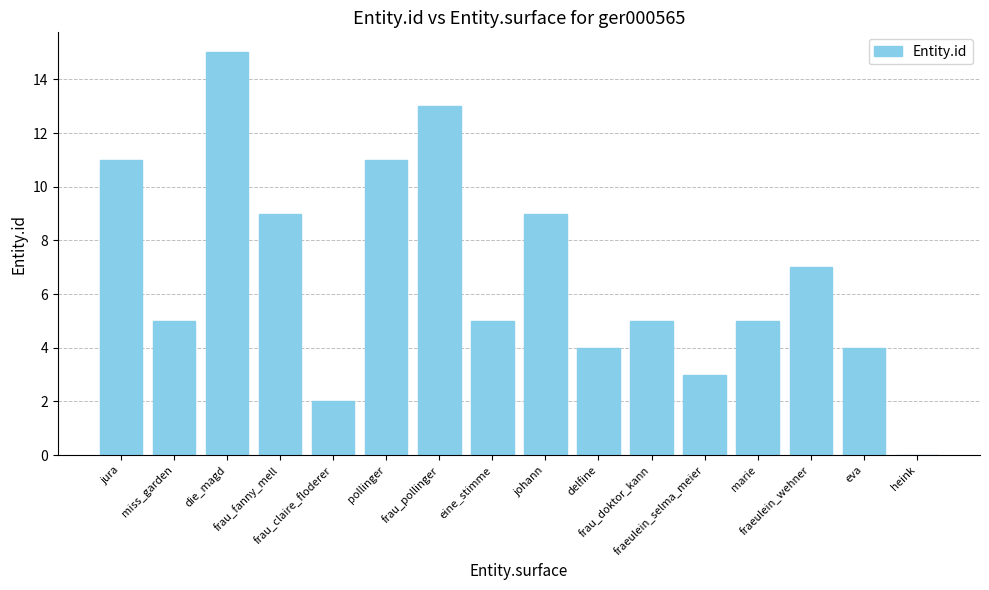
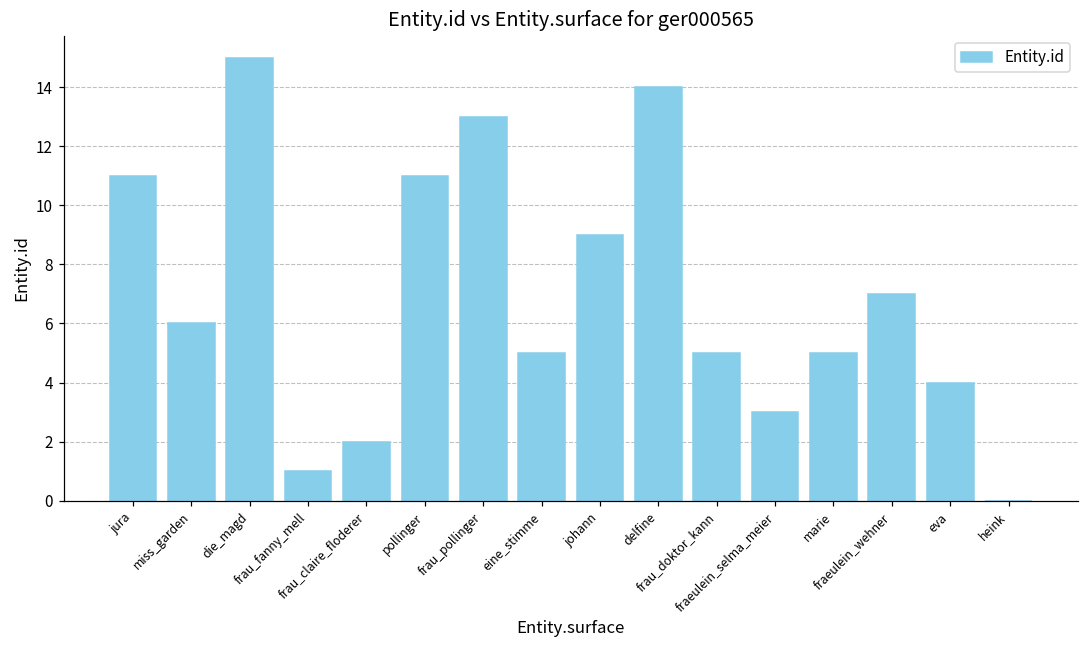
  {
    "jura": 11,
-   "miss_garden": 5,
+   "miss_garden": 6,
    "die_magd": 15,
-   "frau_fanny_mell": 9,
+   "frau_fanny_mell": 1,
    "frau_claire_floderer": 2,
    "pollinger": 11,
    "frau_pollinger": 13,
    "eine_stimme": 5,
    "johann": 9,
-   "delfine": 4,
+   "delfine": 14,
    "frau_doktor_kann": 5,
    "fraeulein_selma_meier": 3,
    "marie": 5,
    "fraeulein_wehner": 7,
    "eva": 4,
    "heink": 0
  }
